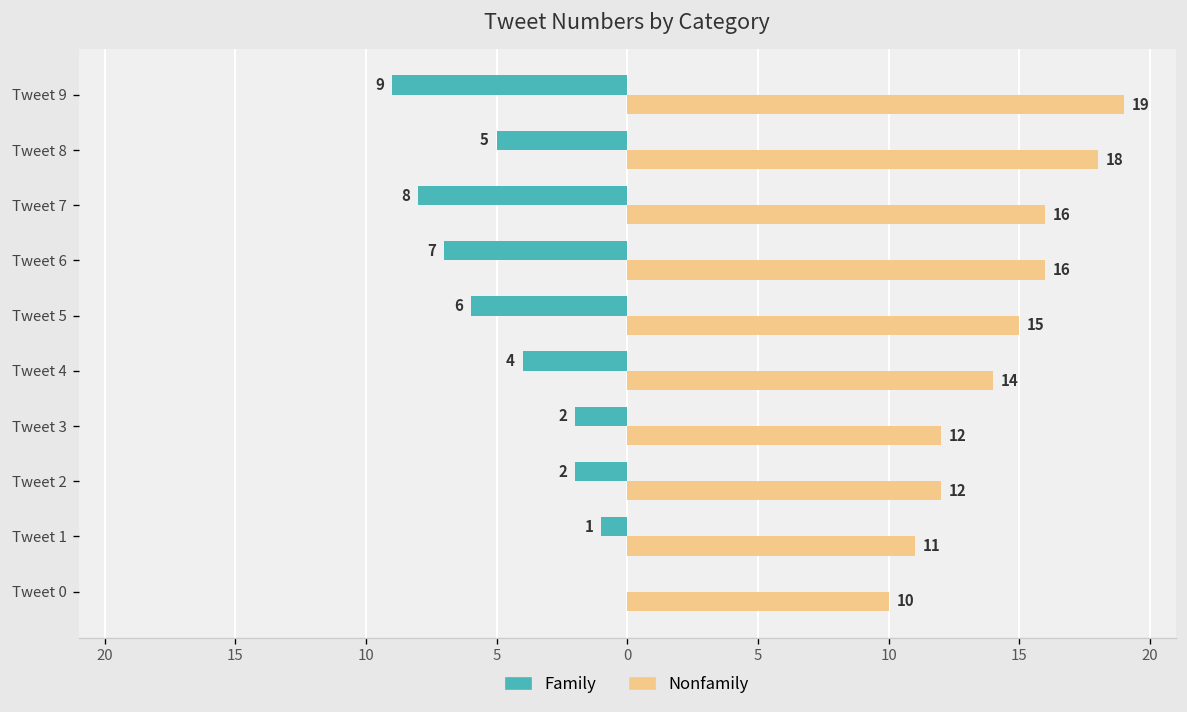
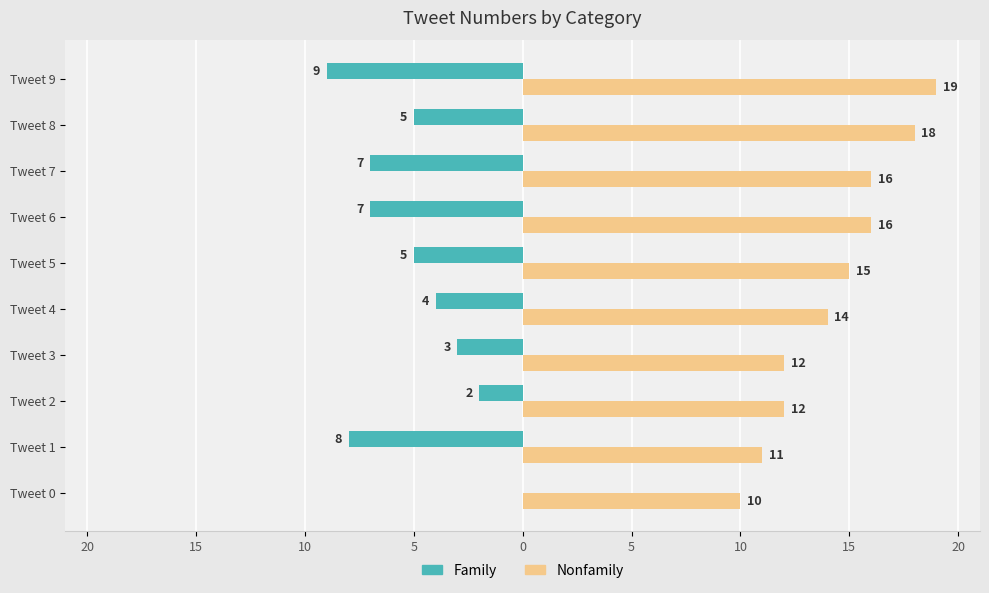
  {
    "Family": {
-     "Tweet 7": 8,
-     "Tweet 5": 6,
-     "Tweet 3": 2,
-     "Tweet 1": 1
+     "Tweet 7": 7,
+     "Tweet 5": 5,
+     "Tweet 3": 3,
+     "Tweet 1": 8
    },
    "Nonfamily": {
      "Tweet 9": 19,
      "Tweet 8": 18,
      "Tweet 7": 16,
      "Tweet 6": 16,
      "Tweet 5": 15,
      "Tweet 4": 14,
      "Tweet 3": 12,
      "Tweet 2": 12,
      "Tweet 1": 11,
      "Tweet 0": 10
    }
  }
